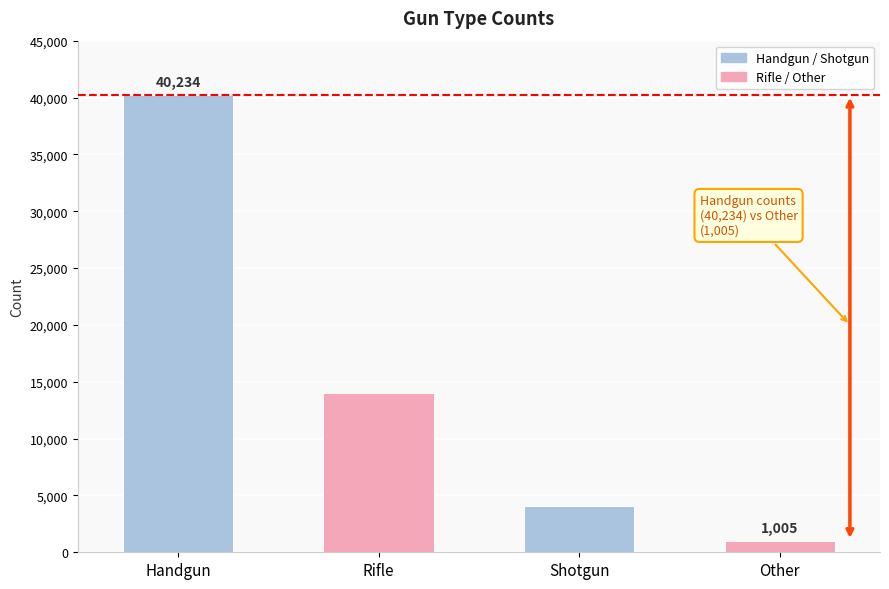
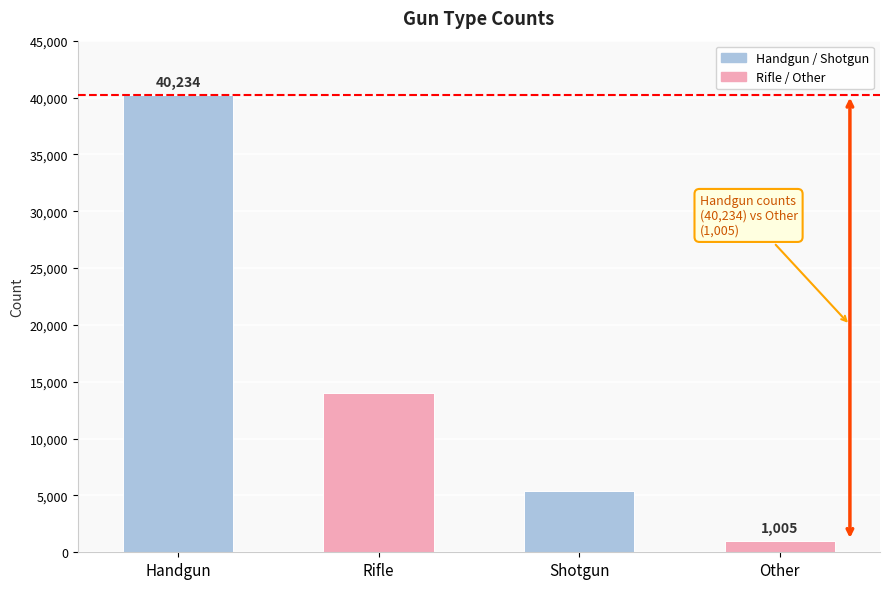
  {
    "Rifle": "14,000",
-   "Shotgun": "4,100"
+   "Shotgun": "5,400"
  }
